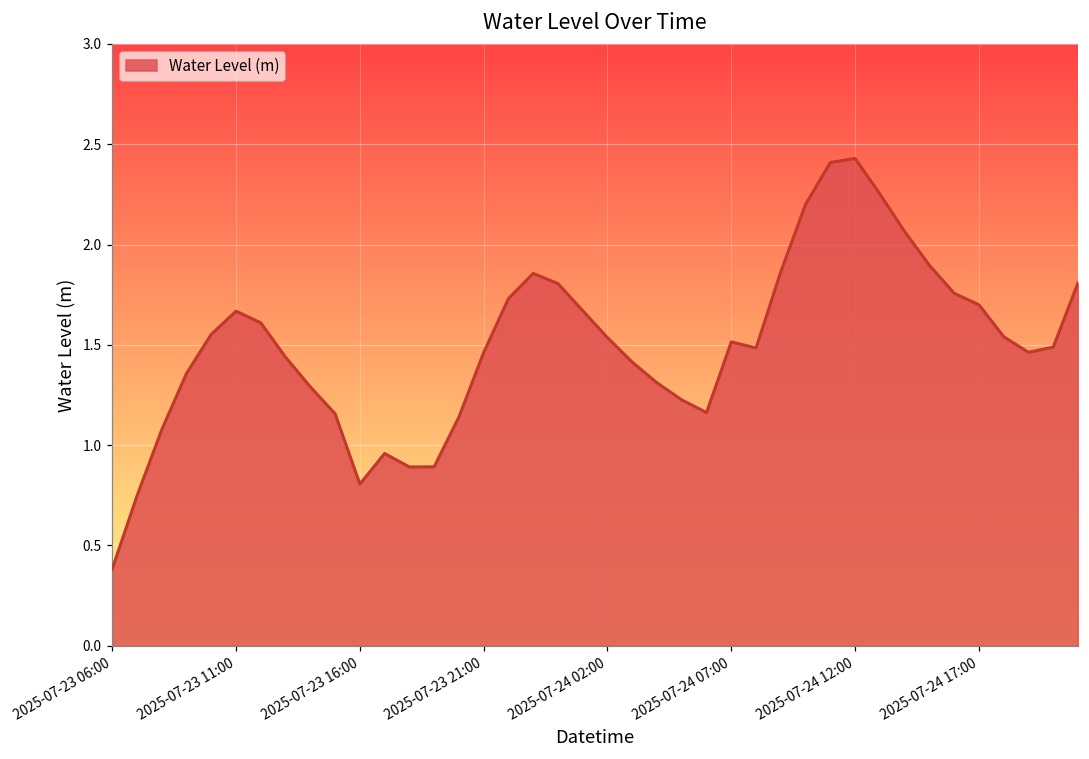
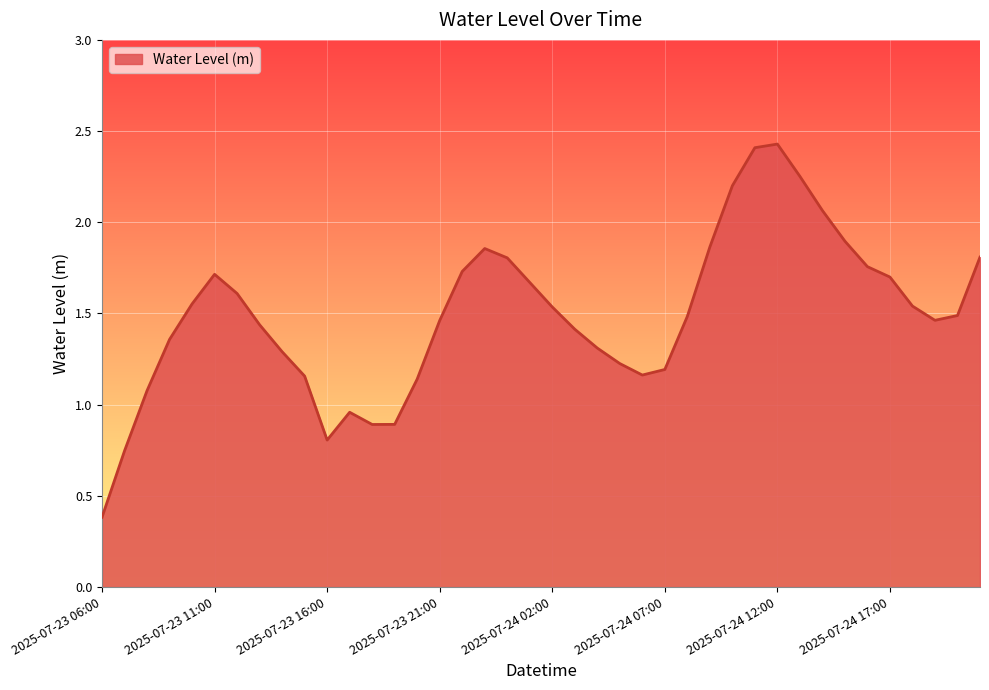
  {
    "2025-07-23 06:00": 0.38,
-   "2025-07-23 11:00": 1.67,
+   "2025-07-23 11:00": 1.71,
    "2025-07-23 16:00": 0.81,
    "2025-07-23 21:00": 1.46,
    "2025-07-24 02:00": 1.54,
-   "2025-07-24 07:00": 1.51,
+   "2025-07-24 07:00": 1.19,
    "2025-07-24 12:00": 2.43,
    "2025-07-24 17:00": 1.70
  }
